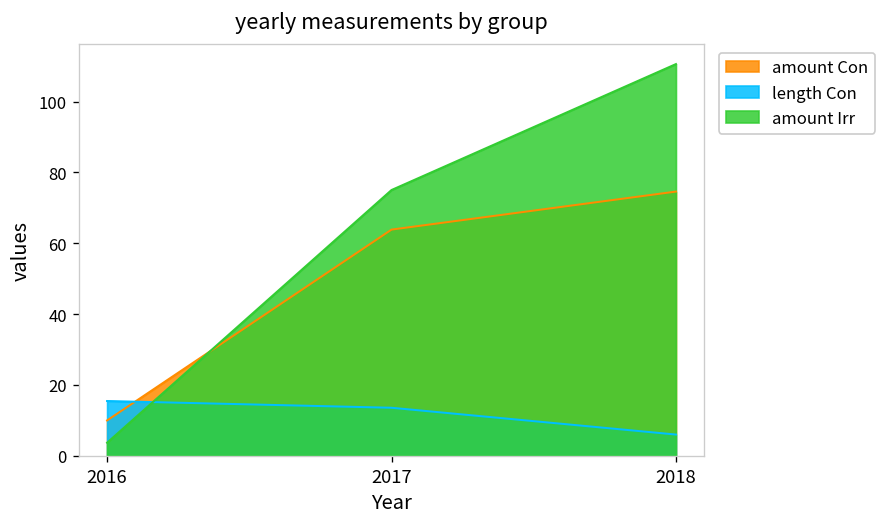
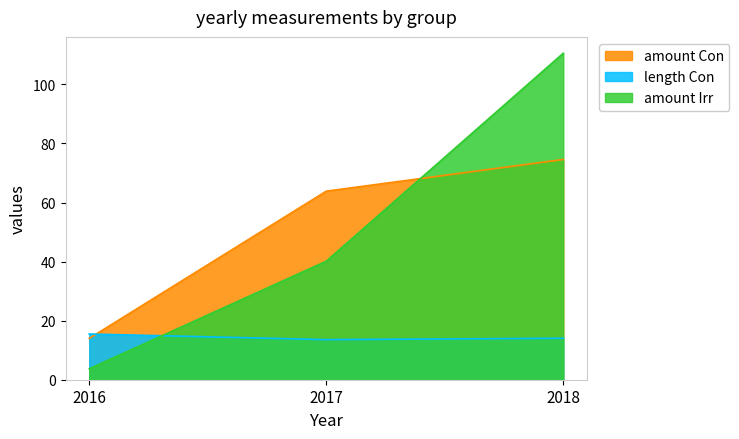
  {
    "amount Con": {
-     "2016": 10,
+     "2016": 14,
      "2017": 64,
      "2018": 75
    },
    "length Con": {
      "2016": 15,
      "2017": 14,
-     "2018": 6
+     "2018": 14
    },
    "amount Irr": {
      "2016": 4,
-     "2017": 75,
+     "2017": 40,
      "2018": 111
    }
  }
